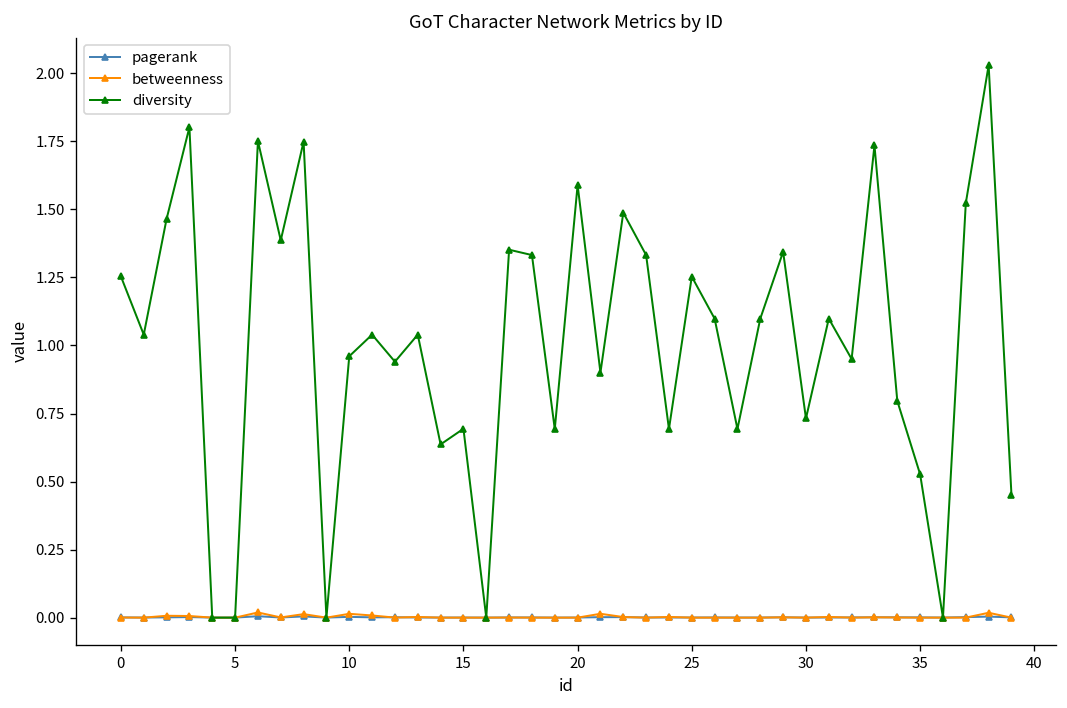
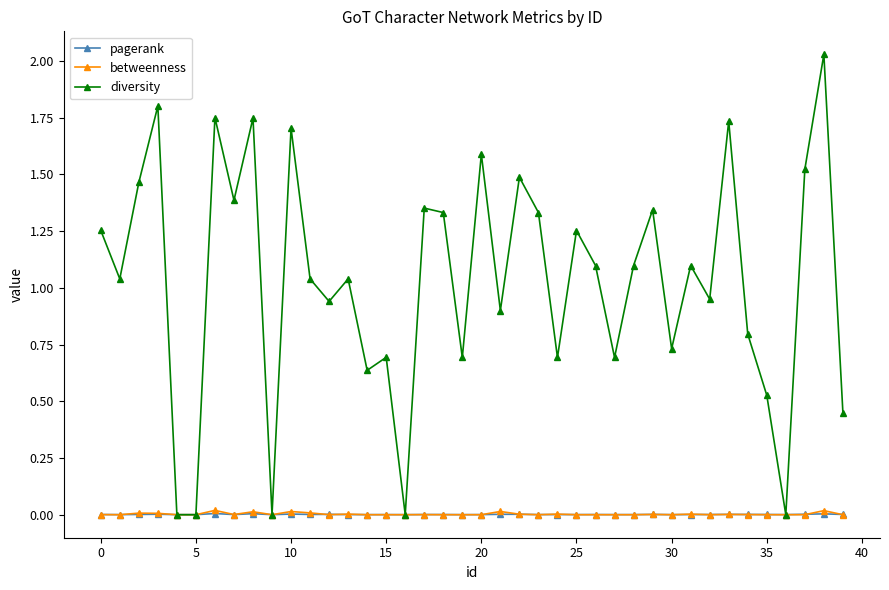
  {
    "pagerank": {
      "10": 0.00
    },
    "betweenness": {
      "10": 0.01
    },
    "diversity": {
      "0": 1.25,
-     "10": 0.96,
+     "10": 1.70,
      "15": 0.69,
      "20": 1.59,
      "25": 1.25,
      "30": 0.73,
      "35": 0.53
    }
  }
